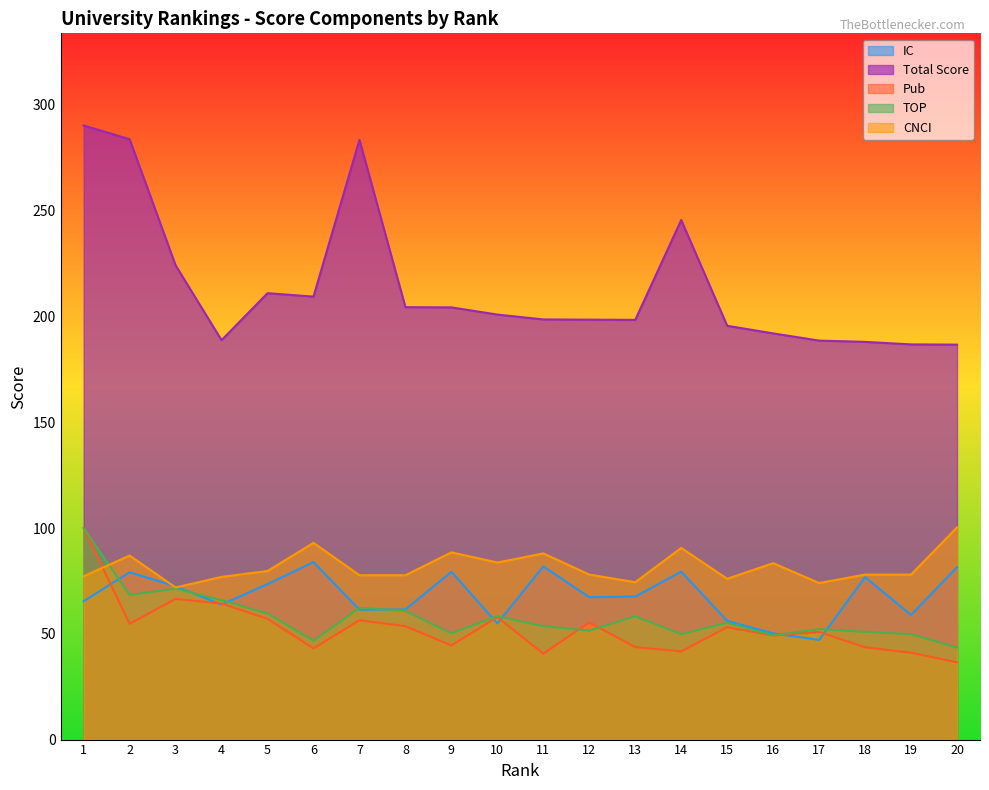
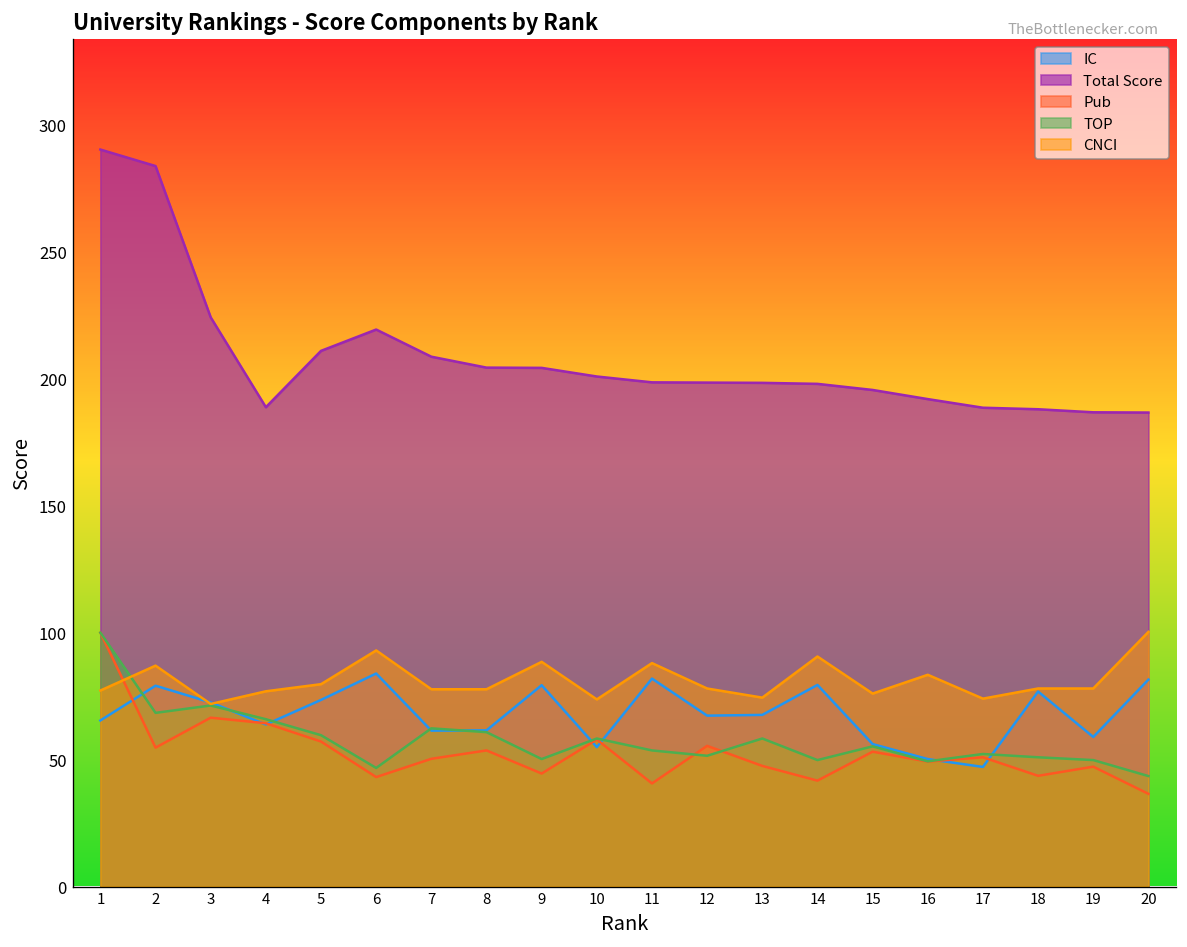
  {
    "IC": {
      "1": 65,
      "2": 79,
      "5": 74,
      "6": 84,
      "9": 79,
      "10": 55,
      "11": 82,
      "12": 67,
      "13": 68,
      "14": 79,
      "17": 47,
      "19": 59,
      "20": 82
    },
    "Total Score": {
      "1": 290,
      "2": 284,
      "3": 224,
      "4": 189,
      "5": 211,
-     "6": 209,
-     "7": 284,
+     "6": 219,
+     "7": 209,
      "8": 204,
      "9": 204,
      "10": 201,
      "11": 199,
      "12": 199,
      "13": 198,
-     "14": 246,
+     "14": 198,
      "15": 196,
      "16": 192,
      "17": 189,
      "18": 188,
      "19": 187,
      "20": 187
    },
    "Pub": {
      "2": 55,
      "3": 67,
      "5": 57,
      "6": 43,
-     "7": 56,
+     "7": 50,
      "8": 54,
      "9": 45,
      "11": 41,
      "12": 55,
-     "13": 44,
+     "13": 48,
      "14": 42,
      "15": 53,
      "17": 51,
      "18": 44,
-     "19": 41,
+     "19": 47,
      "20": 37
    },
    "TOP": {
      "2": 68,
      "4": 66,
      "5": 60,
      "6": 47,
      "9": 50,
      "11": 54,
      "12": 52,
      "13": 58,
      "14": 50,
      "17": 52,
      "18": 51,
      "19": 50,
      "20": 44
    },
    "CNCI": {
      "1": 77,
      "2": 87,
      "4": 77,
      "5": 80,
      "6": 93,
      "7": 78,
      "8": 78,
      "9": 89,
-     "10": 84,
+     "10": 74,
      "11": 88,
      "12": 78,
      "13": 74,
      "14": 91,
      "15": 76,
      "16": 83,
      "17": 74,
      "19": 78,
      "20": 100
    }
  }
